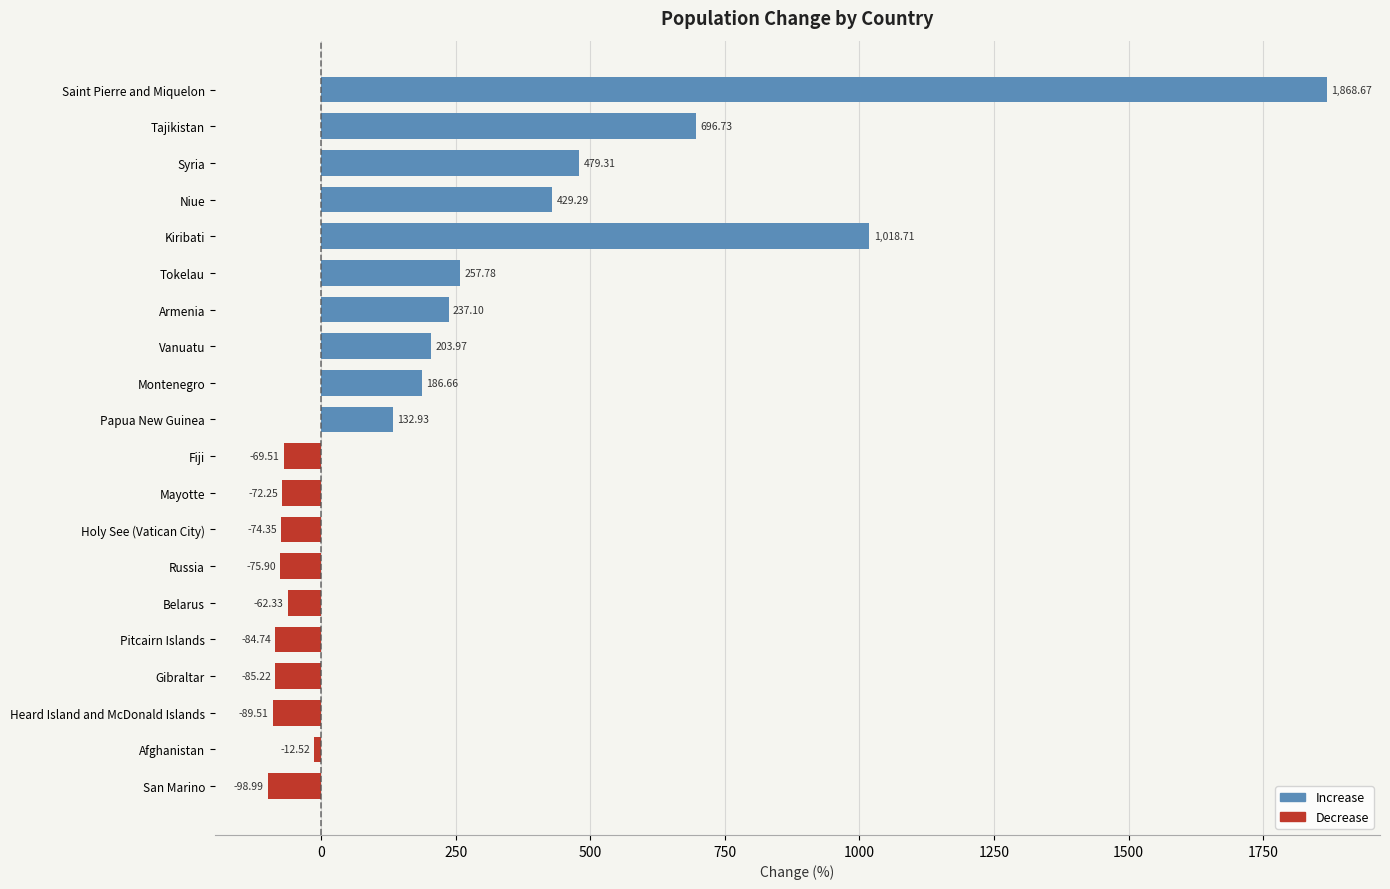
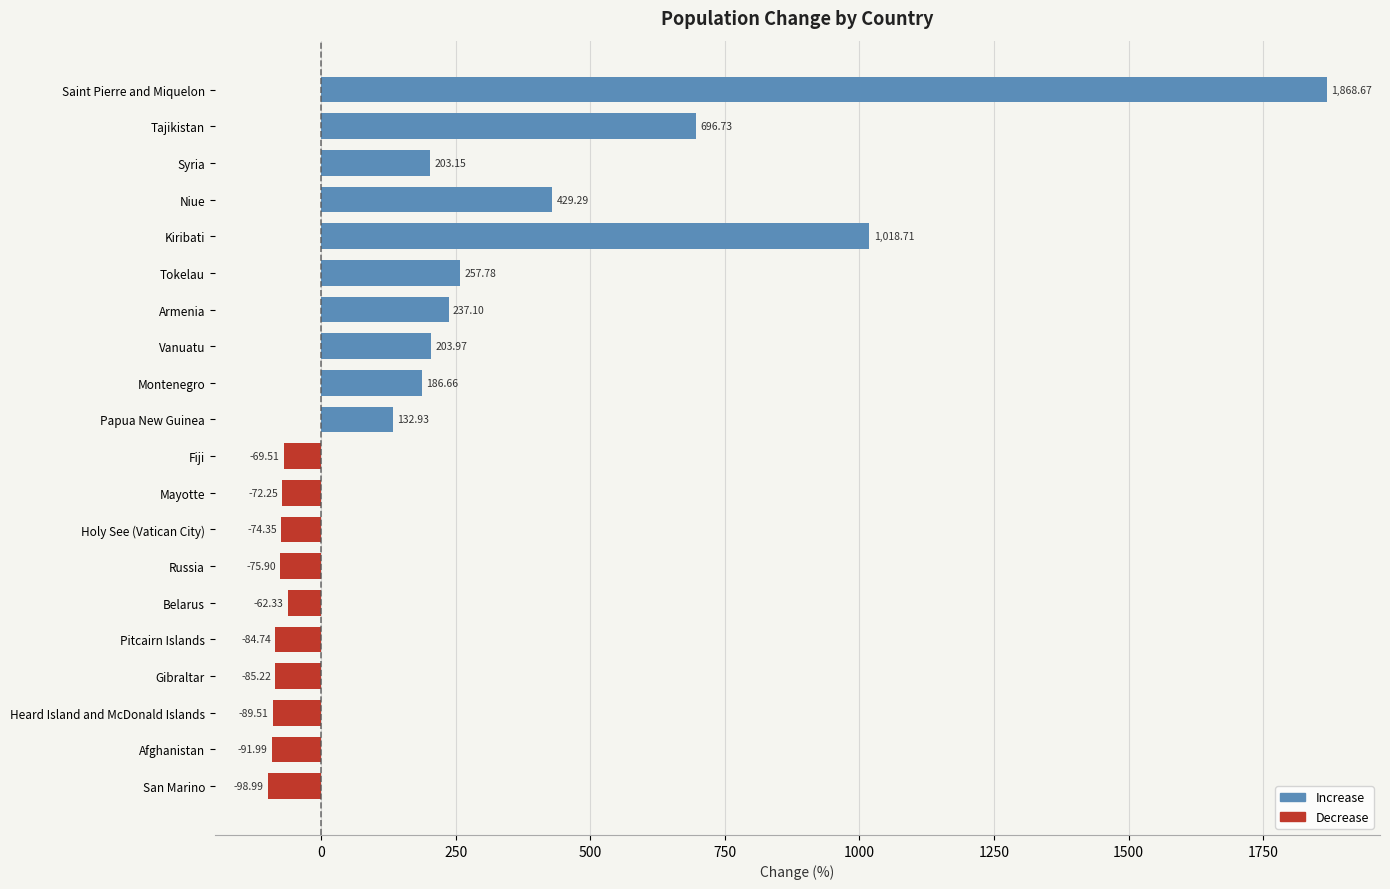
  {
    "Increase": {
      "Saint Pierre and Miquelon": "1,868.67",
      "Tajikistan": "696.73",
-     "Syria": "479.31",
+     "Syria": "203.15",
      "Niue": "429.29",
      "Kiribati": "1,018.71",
      "Tokelau": "257.78",
      "Armenia": "237.10",
      "Vanuatu": "203.97",
      "Montenegro": "186.66",
      "Papua New Guinea": "132.93"
    },
    "Decrease": {
      "Fiji": "-69.51",
      "Mayotte": "-72.25",
      "Holy See (Vatican City)": "-74.35",
      "Russia": "-75.90",
      "Belarus": "-62.33",
      "Pitcairn Islands": "-84.74",
      "Gibraltar": "-85.22",
      "Heard Island and McDonald Islands": "-89.51",
-     "Afghanistan": "-12.52",
+     "Afghanistan": "-91.99",
      "San Marino": "-98.99"
    }
  }
